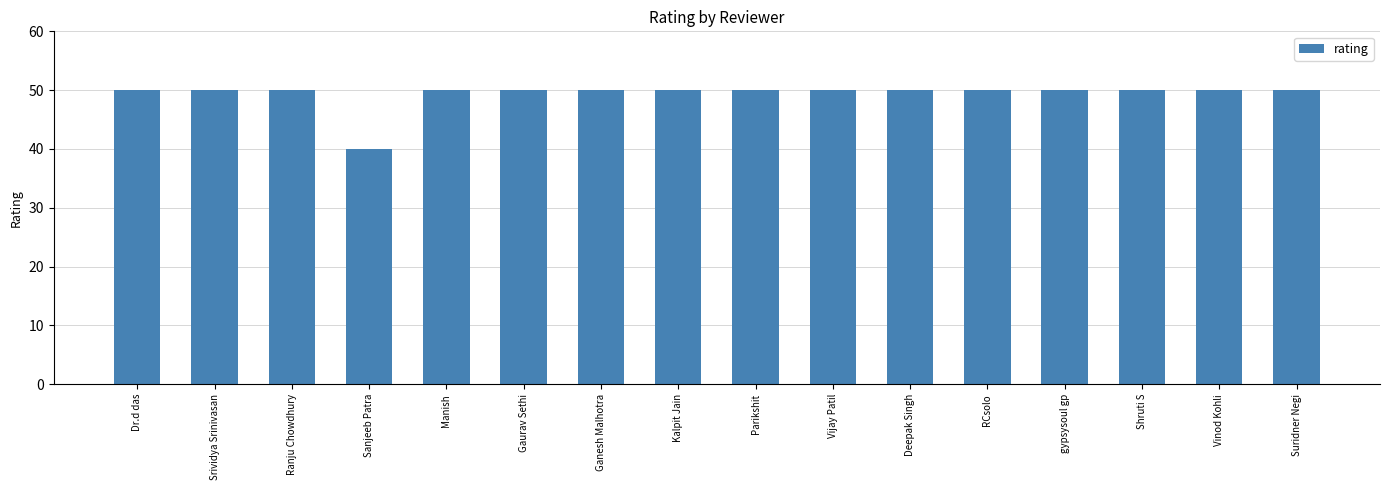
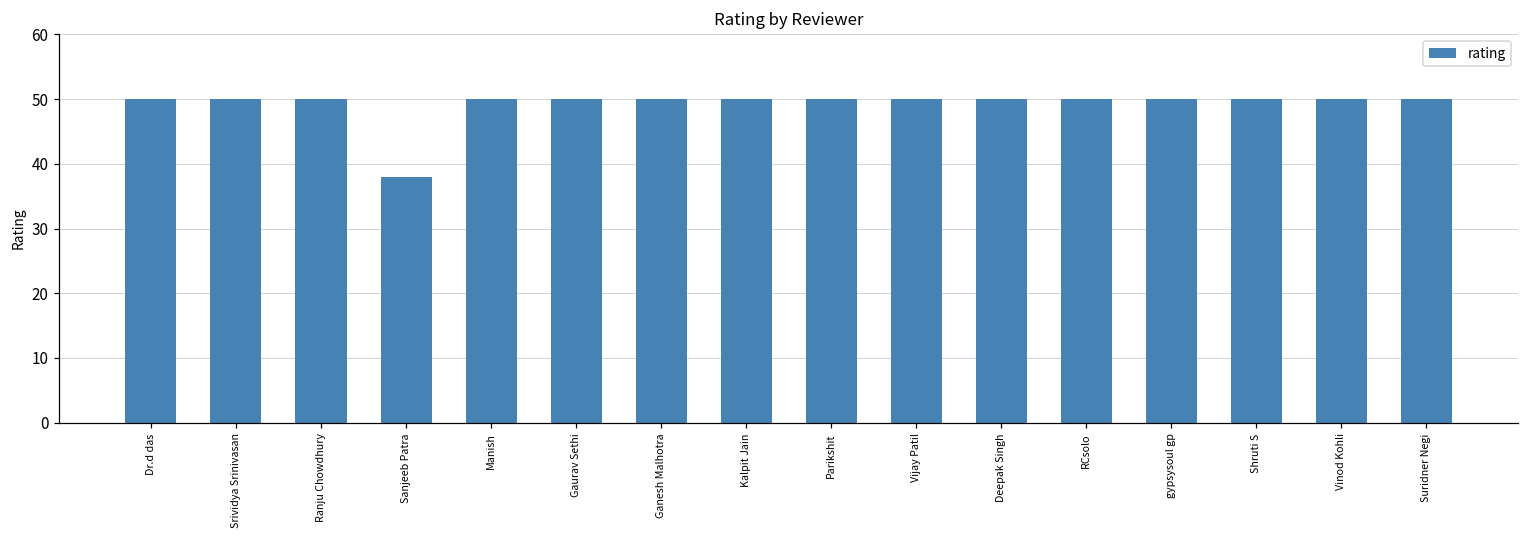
  {
    "Dr.d das": 50,
    "Srividya Srinivasan": 50,
    "Ranju Chowdhury": 50,
-   "Sanjeeb Patra": 40,
+   "Sanjeeb Patra": 38,
    "Manish": 50,
    "Gaurav Sethi": 50,
    "Ganesh Malhotra": 50,
    "Kalpit Jain": 50,
    "Parikshit": 50,
    "Vijay Patil": 50,
    "Deepak Singh": 50,
    "RCsolo": 50,
    "gypsysoul gp": 50,
    "Shruti S": 50,
    "Vinod Kohli": 50,
    "Suridner Negi": 50
  }
